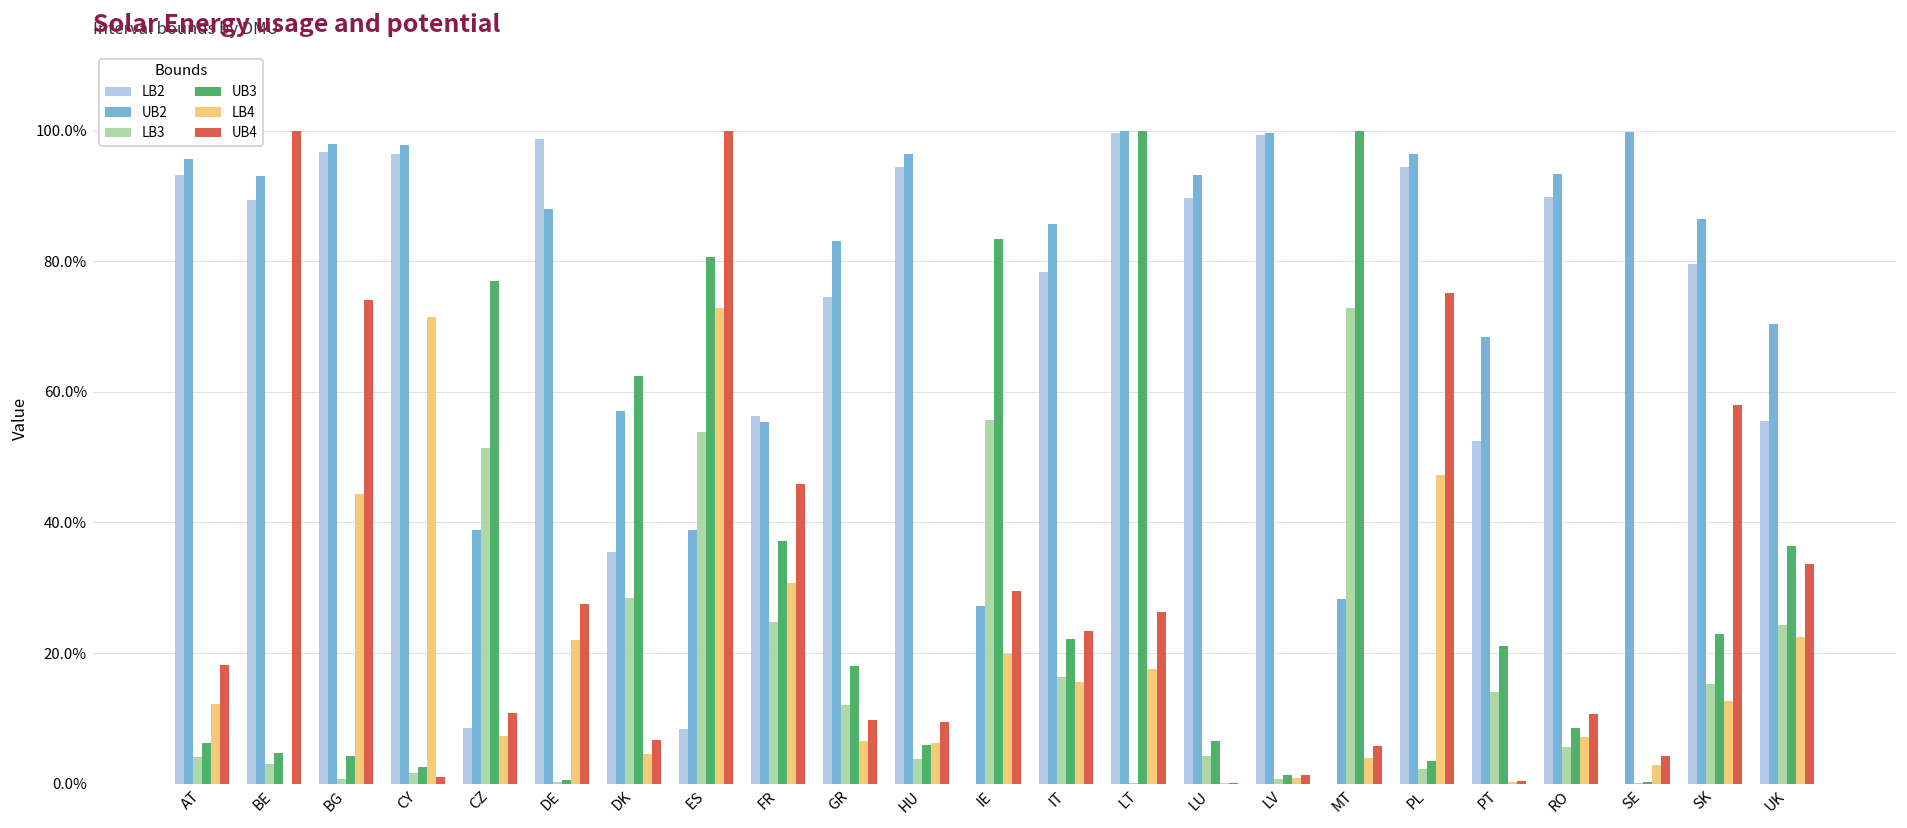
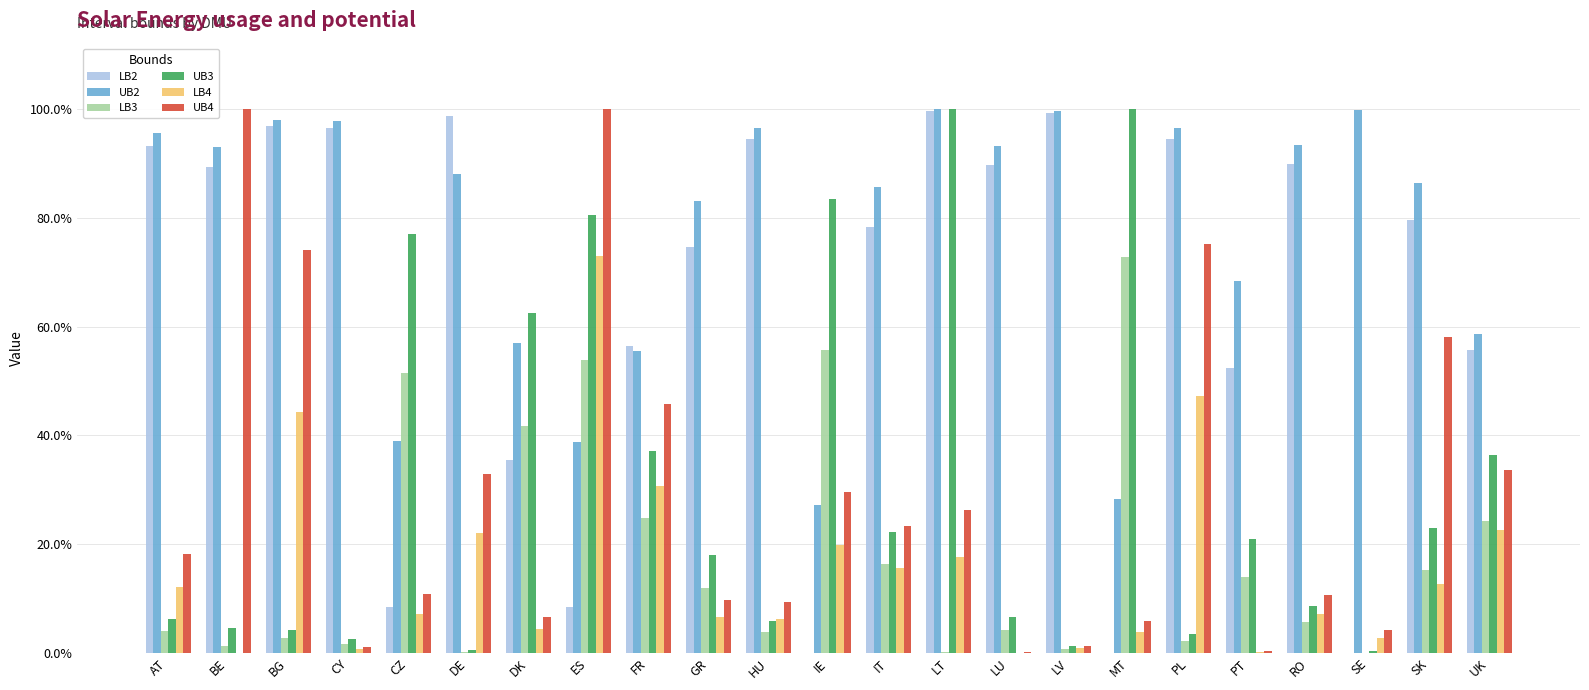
  {
    "LB2": {
      "AT": "93%",
      "BE": "89%",
      "BG": "97%",
      "CY": "96%",
      "CZ": "9%",
      "DE": "99%",
      "DK": "36%",
      "ES": "8%",
      "FR": "56%",
      "GR": "75%",
      "HU": "95%",
      "IE": "0%",
      "IT": "78%",
      "LT": "100%",
      "LU": "90%",
      "LV": "99%",
      "MT": "0%",
      "PL": "94%",
      "PT": "52%",
      "RO": "90%",
      "SE": "0%",
      "SK": "80%",
      "UK": "56%"
    },
    "UB2": {
      "AT": "96%",
      "BE": "93%",
      "BG": "98%",
      "CY": "98%",
      "CZ": "39%",
      "DE": "88%",
      "DK": "57%",
      "ES": "39%",
      "FR": "55%",
      "GR": "83%",
      "HU": "96%",
      "IE": "27%",
      "IT": "86%",
      "LT": "100%",
      "LU": "93%",
      "LV": "100%",
      "MT": "28%",
      "PL": "96%",
      "PT": "68%",
      "RO": "93%",
      "SE": "100%",
      "SK": "86%",
-     "UK": "70%"
+     "UK": "59%"
    },
    "LB3": {
      "AT": "4%",
-     "BE": "3%",
-     "BG": "1%",
+     "BE": "1%",
+     "BG": "3%",
      "CY": "2%",
      "CZ": "51%",
-     "DK": "28%",
+     "DK": "42%",
      "ES": "54%",
      "FR": "25%",
      "GR": "12%",
      "HU": "4%",
      "IE": "56%",
      "IT": "16%",
      "LU": "4%",
      "LV": "1%",
      "MT": "73%",
      "PL": "2%",
      "PT": "14%",
      "RO": "6%",
      "SK": "15%",
      "UK": "24%"
    },
    "UB3": {
      "AT": "6%",
      "BE": "5%",
      "BG": "4%",
      "CY": "3%",
      "CZ": "77%",
      "DE": "1%",
      "DK": "62%",
      "ES": "81%",
      "FR": "37%",
      "GR": "18%",
      "HU": "6%",
      "IE": "83%",
      "IT": "22%",
      "LT": "100%",
      "LU": "7%",
      "LV": "1%",
      "MT": "100%",
      "PL": "4%",
      "PT": "21%",
      "RO": "9%",
      "SK": "23%",
      "UK": "36%"
    },
    "LB4": {
      "AT": "12%",
      "BG": "44%",
-     "CY": "71%",
+     "CY": "1%",
      "CZ": "7%",
      "DE": "22%",
      "DK": "4%",
      "ES": "73%",
      "FR": "31%",
      "GR": "7%",
      "HU": "6%",
      "IE": "20%",
      "IT": "16%",
      "LT": "18%",
      "LV": "1%",
      "MT": "4%",
      "PL": "47%",
      "RO": "7%",
      "SE": "3%",
      "SK": "13%",
      "UK": "23%"
    },
    "UB4": {
      "AT": "18%",
      "BE": "100%",
      "BG": "74%",
      "CY": "1%",
      "CZ": "11%",
-     "DE": "28%",
+     "DE": "33%",
      "DK": "7%",
      "ES": "100%",
      "FR": "46%",
      "GR": "10%",
      "HU": "9%",
      "IE": "30%",
      "IT": "23%",
      "LT": "26%",
      "LV": "1%",
      "MT": "6%",
      "PL": "75%",
      "RO": "11%",
      "SE": "4%",
      "SK": "58%",
      "UK": "34%"
    }
  }
